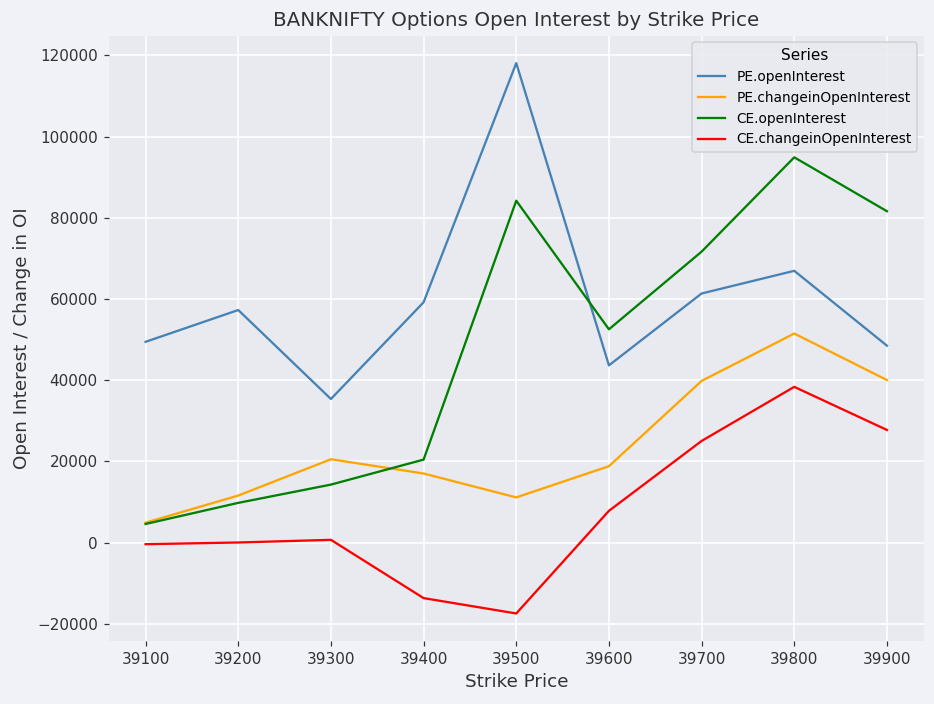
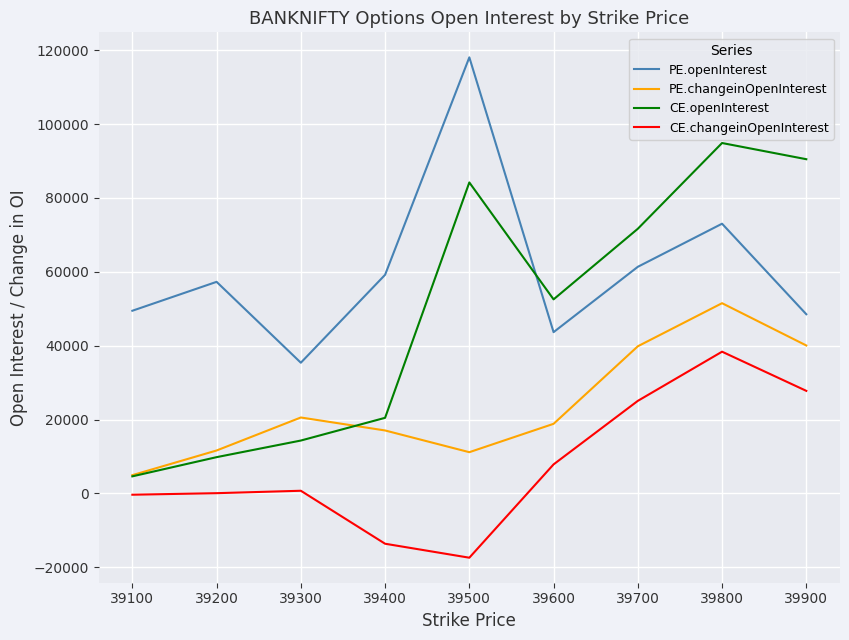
  {
    "PE.openInterest": {
      "39100": 49000,
      "39200": 57000,
      "39300": 35000,
      "39400": 59000,
      "39500": 118000,
      "39600": 44000,
      "39700": 61000,
-     "39800": 67000,
+     "39800": 73000,
      "39900": 49000
    },
    "PE.changeinOpenInterest": {
      "39200": 12000,
      "39300": 21000,
      "39400": 17000,
      "39500": 11000,
      "39600": 19000,
      "39700": 40000,
      "39800": 52000,
      "39900": 40000
    },
    "CE.openInterest": {
      "39200": 10000,
      "39300": 14000,
      "39400": 20000,
      "39500": 84000,
      "39600": 53000,
      "39700": 72000,
      "39800": 95000,
-     "39900": 82000
+     "39900": 90000
    },
    "CE.changeinOpenInterest": {
      "39100": 0,
      "39200": 0,
      "39300": 1000,
      "39400": -14000,
      "39500": -17000,
      "39600": 8000,
      "39700": 25000,
      "39800": 38000,
      "39900": 28000
    }
  }
